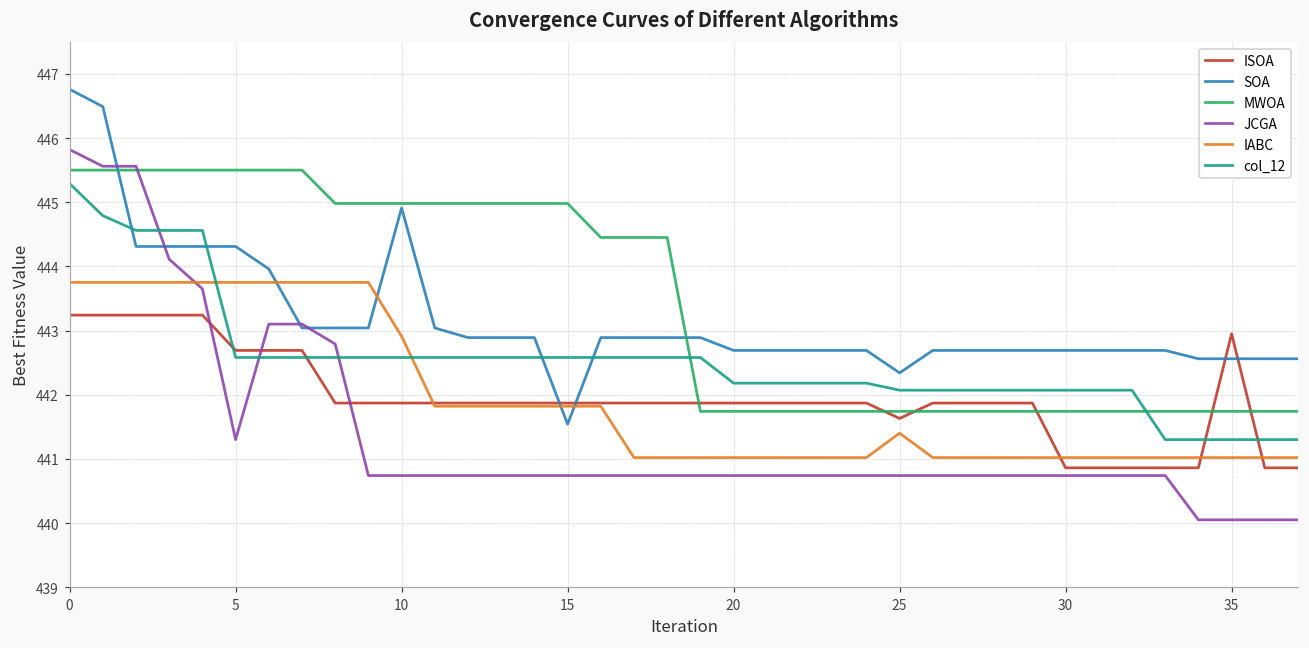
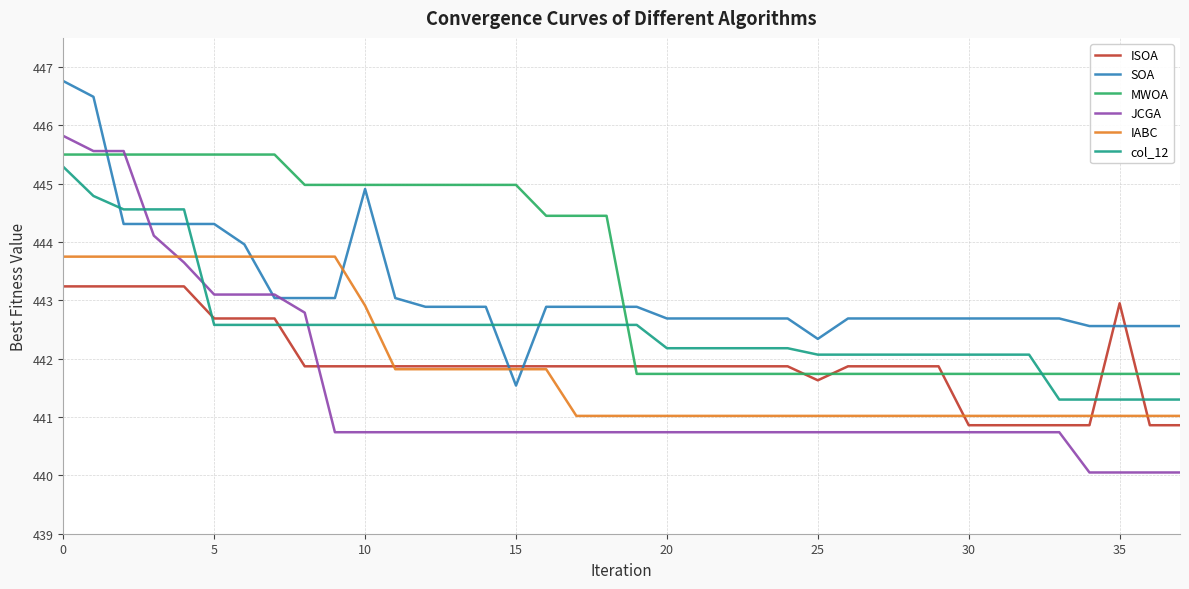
  {
    "ISOA": {
      "0": 443.2,
      "5": 442.7,
      "10": 441.9,
      "15": 441.9,
      "20": 441.9,
      "25": 441.6,
      "30": 440.9,
      "35": 443.0
    },
    "SOA": {
      "0": 446.8,
      "5": 444.3,
      "10": 444.9,
      "15": 441.5,
      "20": 442.7,
      "25": 442.3,
      "30": 442.7,
      "35": 442.6
    },
    "JCGA": {
      "0": 445.8,
-     "5": 441.3,
+     "5": 443.1,
      "10": 440.7,
      "15": 440.7,
      "20": 440.7,
      "25": 440.7,
      "30": 440.7,
      "35": 440.1
    },
    "IABC": {
      "0": 443.8,
      "5": 443.8,
      "10": 442.9,
      "15": 441.8,
      "20": 441.0,
-     "25": 441.4,
+     "25": 441.0,
      "30": 441.0,
      "35": 441.0
    }
  }
